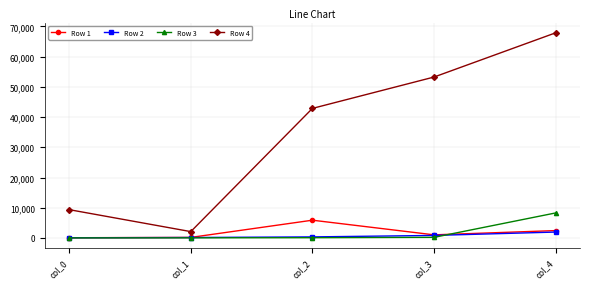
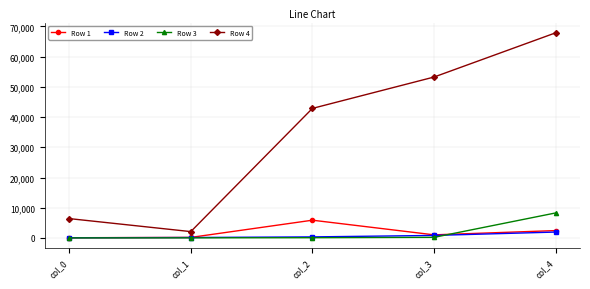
  {
    "Row 1": {
      "col_2": "6,000"
    },
    "Row 3": {
      "col_4": "8,000"
    },
    "Row 4": {
-     "col_0": "9,000",
+     "col_0": "6,000",
      "col_1": "2,000",
      "col_2": "43,000",
      "col_3": "53,000",
      "col_4": "68,000"
    }
  }
